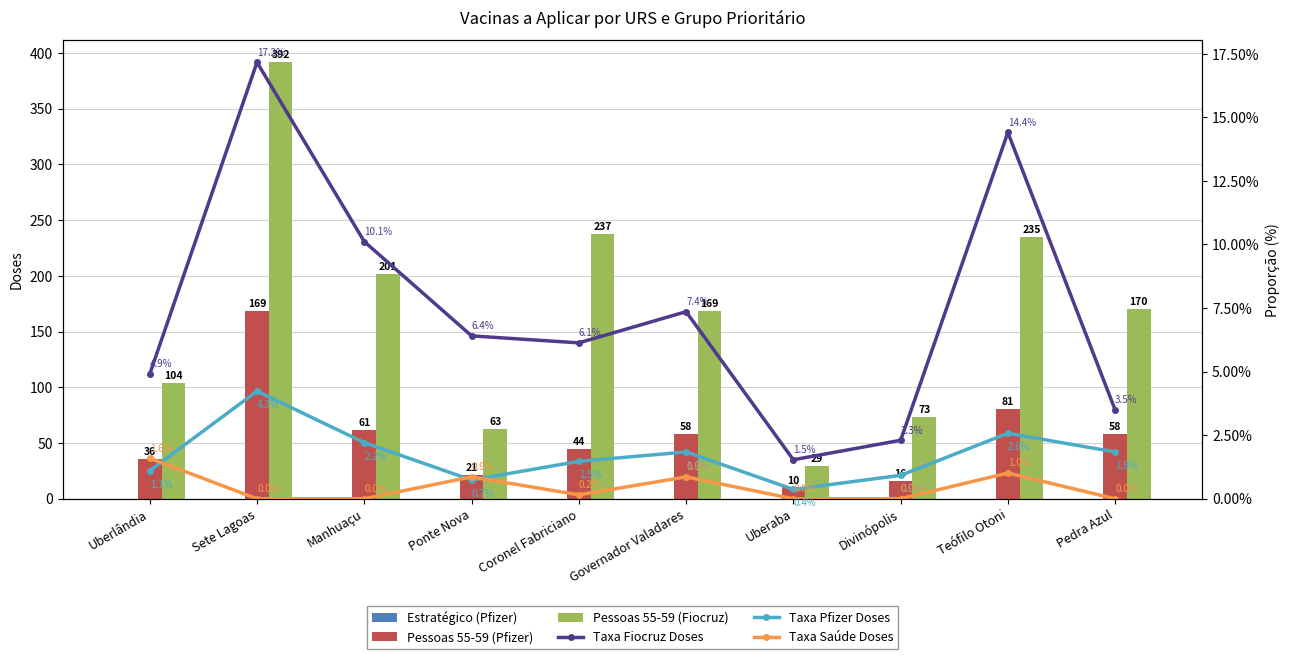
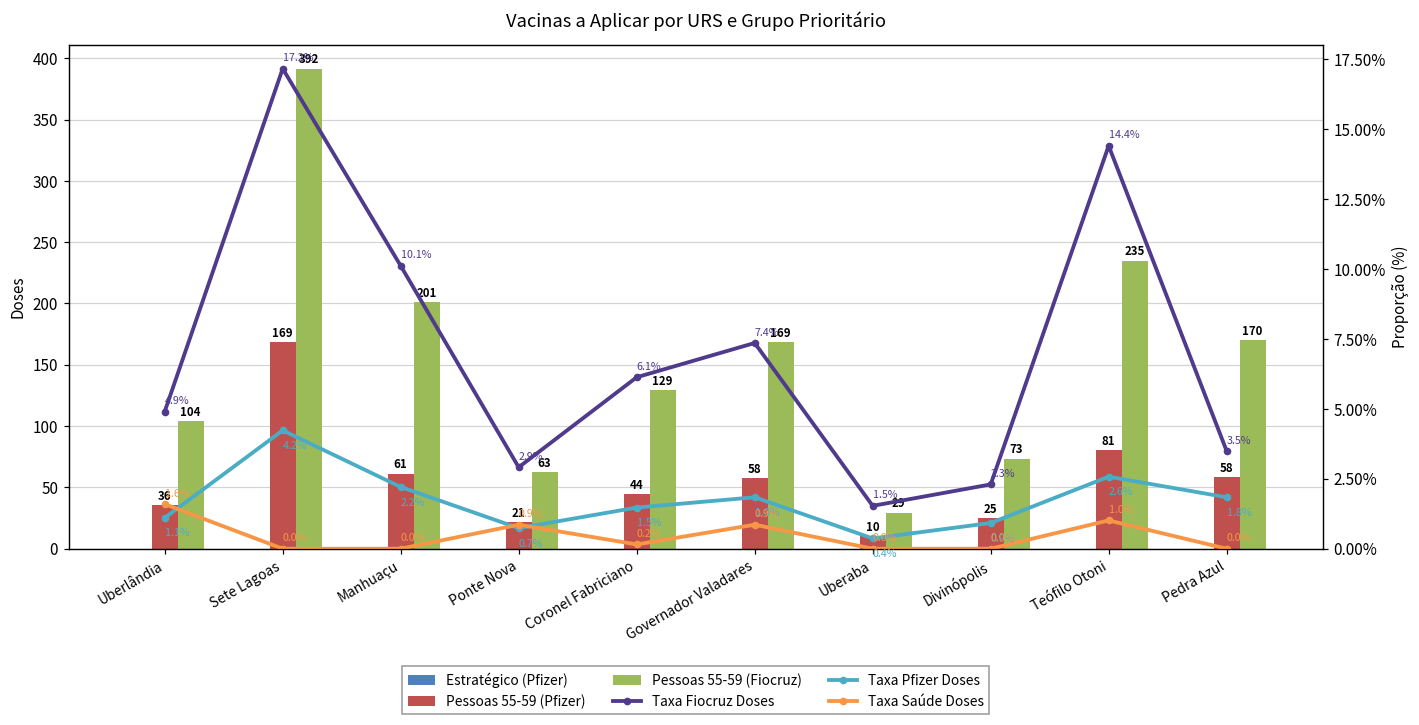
  {
    "Pessoas 55-59 (Pfizer)": {
      "Sete Lagoas": "169",
      "Manhuaçu": "61",
      "Coronel Fabriciano": "44",
      "Governador Valadares": "58",
      "Uberaba": "10",
-     "Divinópolis": "16",
+     "Divinópolis": "25",
      "Teófilo Otoni": "81",
      "Pedra Azul": "58"
    },
    "Pessoas 55-59 (Fiocruz)": {
      "Uberlândia": "104",
      "Manhuaçu": "201",
      "Ponte Nova": "63",
-     "Coronel Fabriciano": "237",
+     "Coronel Fabriciano": "129",
      "Uberaba": "29",
      "Divinópolis": "73",
      "Teófilo Otoni": "235",
      "Pedra Azul": "170"
    },
    "Taxa Fiocruz Doses": {
      "Uberlândia": "4.9%",
      "Manhuaçu": "10.1%",
-     "Ponte Nova": "6.4%",
+     "Ponte Nova": "2.9%",
      "Coronel Fabriciano": "6.1%",
      "Uberaba": "1.5%",
      "Divinópolis": "2.3%",
      "Teófilo Otoni": "14.4%",
      "Pedra Azul": "3.5%"
    },
    "Taxa Saúde Doses": {
      "Sete Lagoas": "0.0%",
      "Manhuaçu": "0.0%",
      "Coronel Fabriciano": "0.2%",
      "Teófilo Otoni": "1.0%",
      "Pedra Azul": "0.0%"
    }
  }
